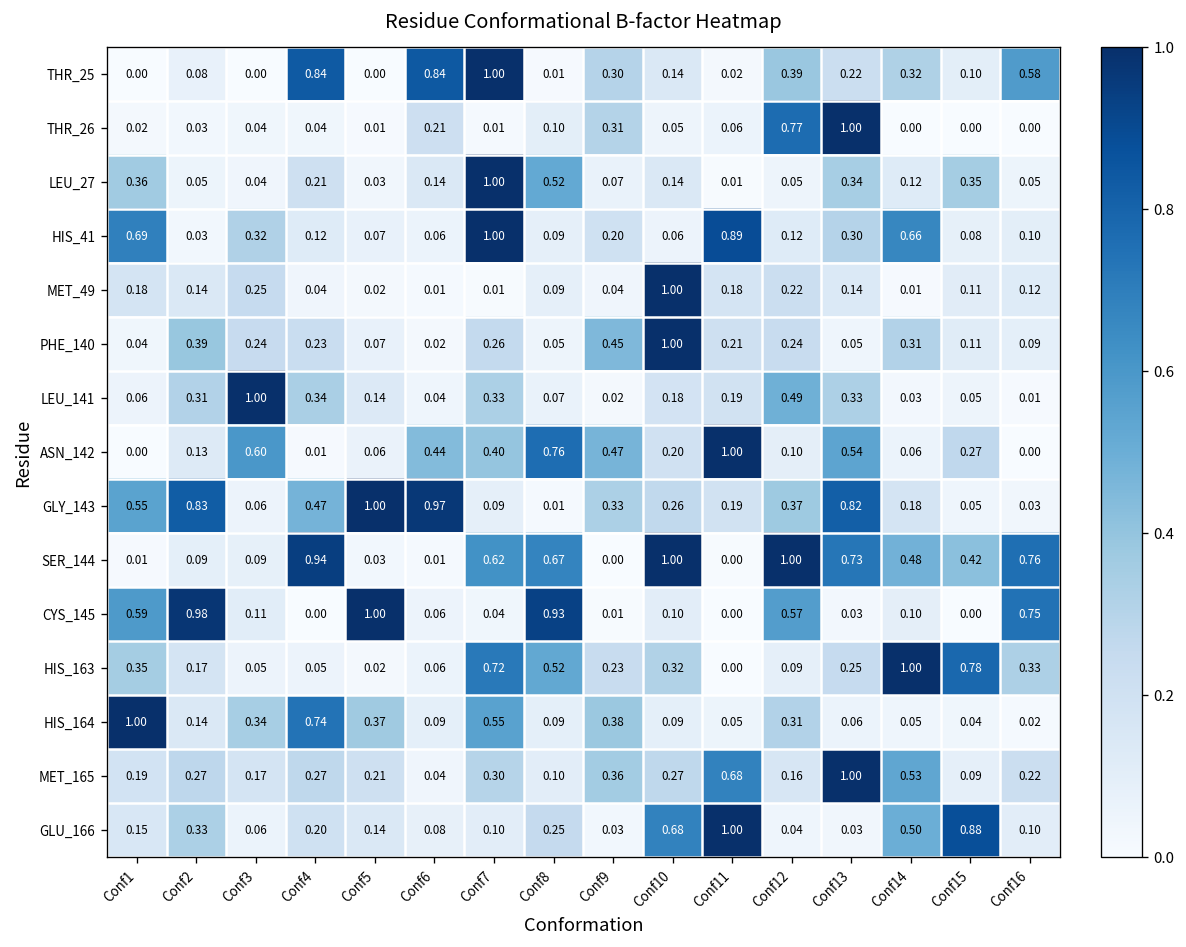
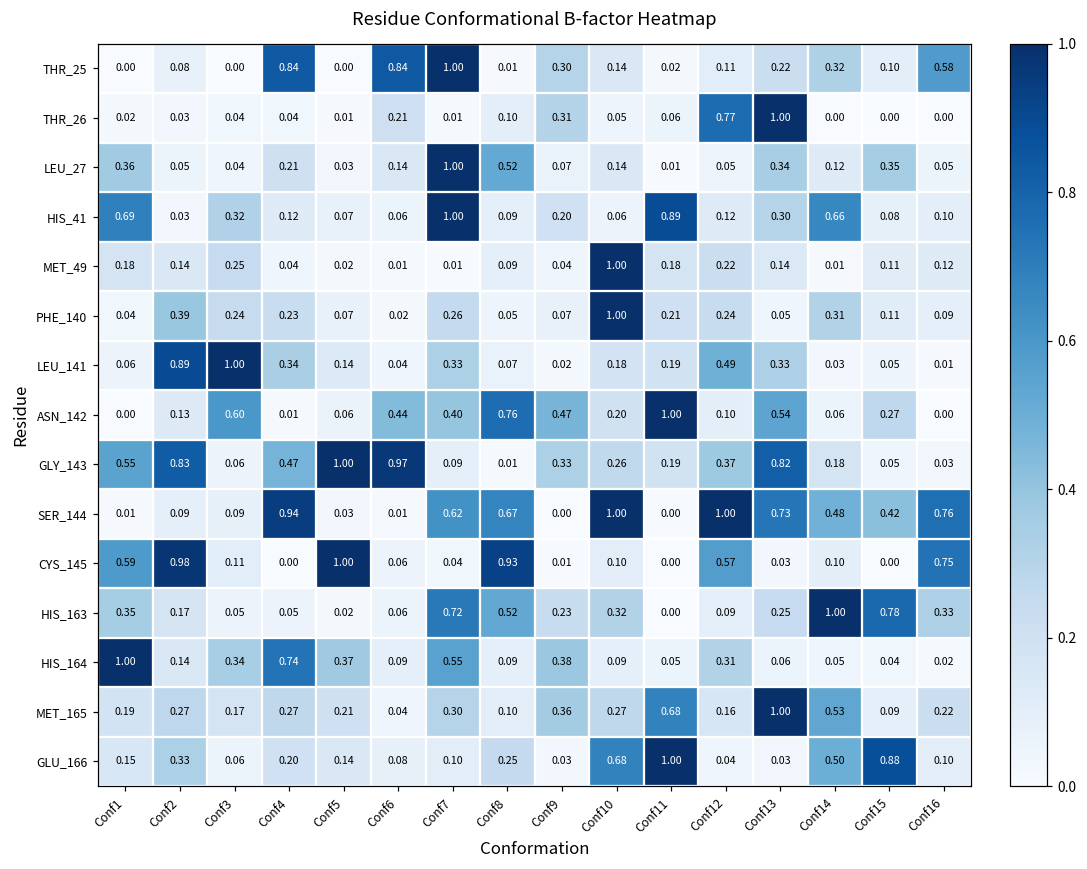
  {
    "THR_25": {
      "Conf1": 0.00,
      "Conf2": 0.08,
      "Conf3": 0.00,
      "Conf4": 0.84,
      "Conf5": 0.00,
      "Conf6": 0.84,
      "Conf7": 1.00,
      "Conf8": 0.01,
      "Conf9": 0.30,
      "Conf10": 0.14,
      "Conf11": 0.02,
-     "Conf12": 0.39,
+     "Conf12": 0.11,
      "Conf13": 0.22,
      "Conf14": 0.32,
      "Conf15": 0.10,
      "Conf16": 0.58
    },
    "PHE_140": {
      "Conf1": 0.04,
      "Conf2": 0.39,
      "Conf3": 0.24,
      "Conf4": 0.23,
      "Conf5": 0.07,
      "Conf6": 0.02,
      "Conf7": 0.26,
      "Conf8": 0.05,
-     "Conf9": 0.45,
+     "Conf9": 0.07,
      "Conf10": 1.00,
      "Conf11": 0.21,
      "Conf12": 0.24,
      "Conf13": 0.05,
      "Conf14": 0.31,
      "Conf15": 0.11,
      "Conf16": 0.09
    },
    "LEU_141": {
      "Conf1": 0.06,
-     "Conf2": 0.31,
+     "Conf2": 0.89,
      "Conf3": 1.00,
      "Conf4": 0.34,
      "Conf5": 0.14,
      "Conf6": 0.04,
      "Conf7": 0.33,
      "Conf8": 0.07,
      "Conf9": 0.02,
      "Conf10": 0.18,
      "Conf11": 0.19,
      "Conf12": 0.49,
      "Conf13": 0.33,
      "Conf14": 0.03,
      "Conf15": 0.05,
      "Conf16": 0.01
    }
  }
